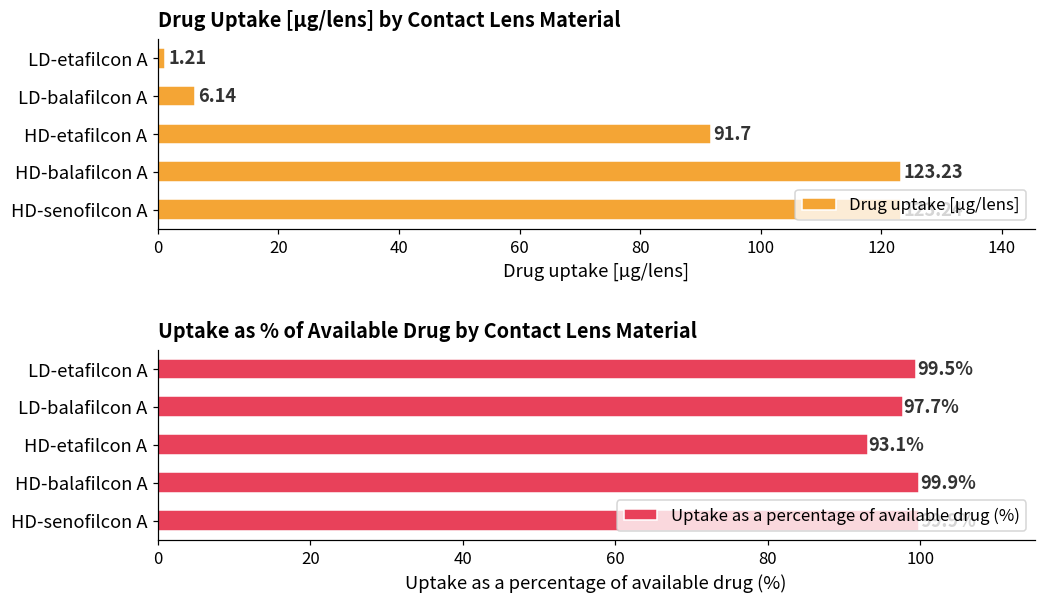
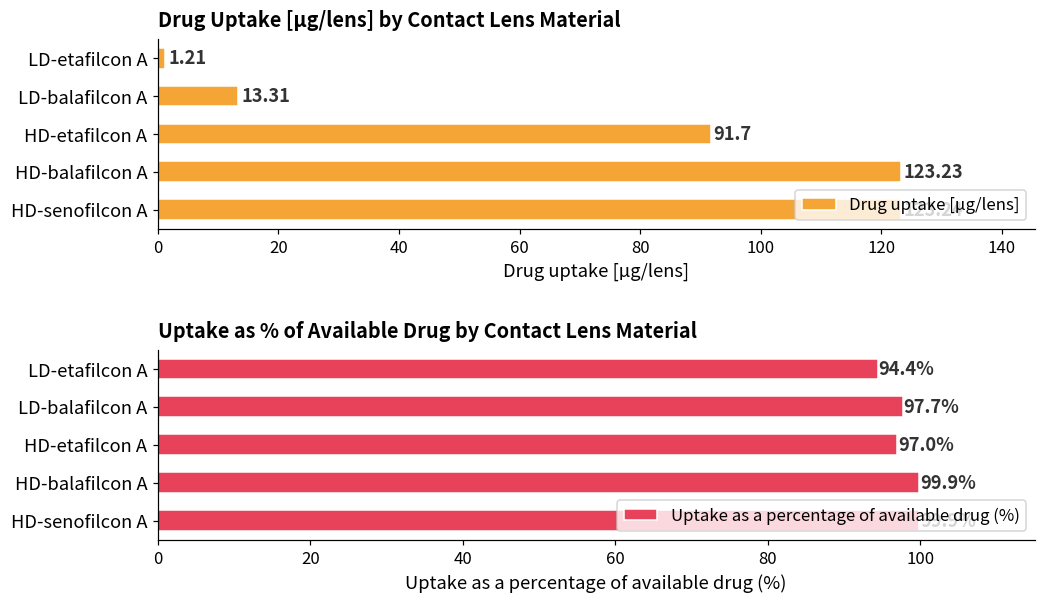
  {
    "Drug Uptake [µg/lens] by Contact Lens Material": {
      "LD-etafilcon A": "1.21",
-     "LD-balafilcon A": "6.14",
+     "LD-balafilcon A": "13.31",
      "HD-etafilcon A": "91.7",
      "HD-balafilcon A": "123.23"
    },
    "Uptake as % of Available Drug by Contact Lens Material": {
-     "LD-etafilcon A": "99.5%",
+     "LD-etafilcon A": "94.4%",
      "LD-balafilcon A": "97.7%",
-     "HD-etafilcon A": "93.1%",
+     "HD-etafilcon A": "97.0%",
      "HD-balafilcon A": "99.9%"
    }
  }
